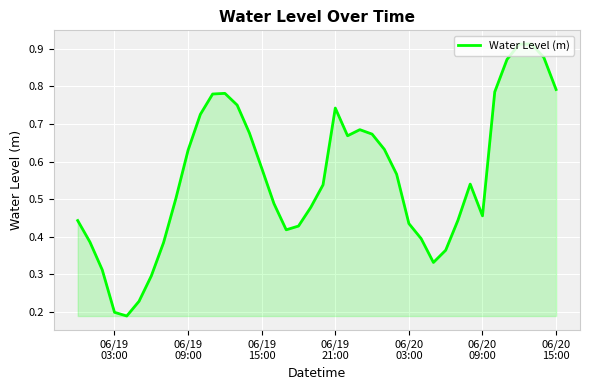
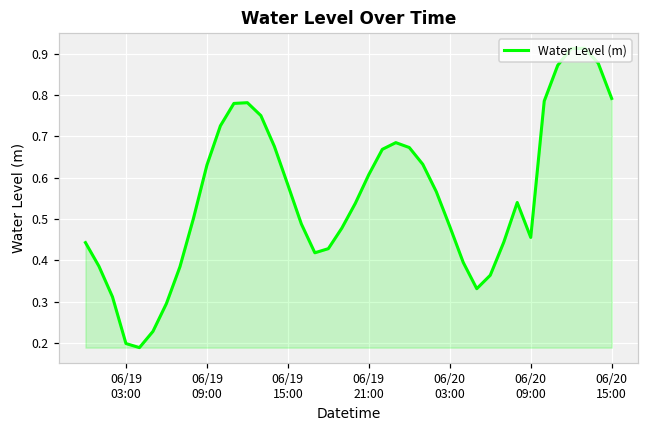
  {
    "06/19 03:00": 0.20,
    "06/19 09:00": 0.63,
    "06/19 15:00": 0.58,
-   "06/19 21:00": 0.74,
-   "06/20 03:00": 0.44,
+   "06/19 21:00": 0.61,
+   "06/20 03:00": 0.48,
    "06/20 09:00": 0.46,
    "06/20 15:00": 0.79
  }
